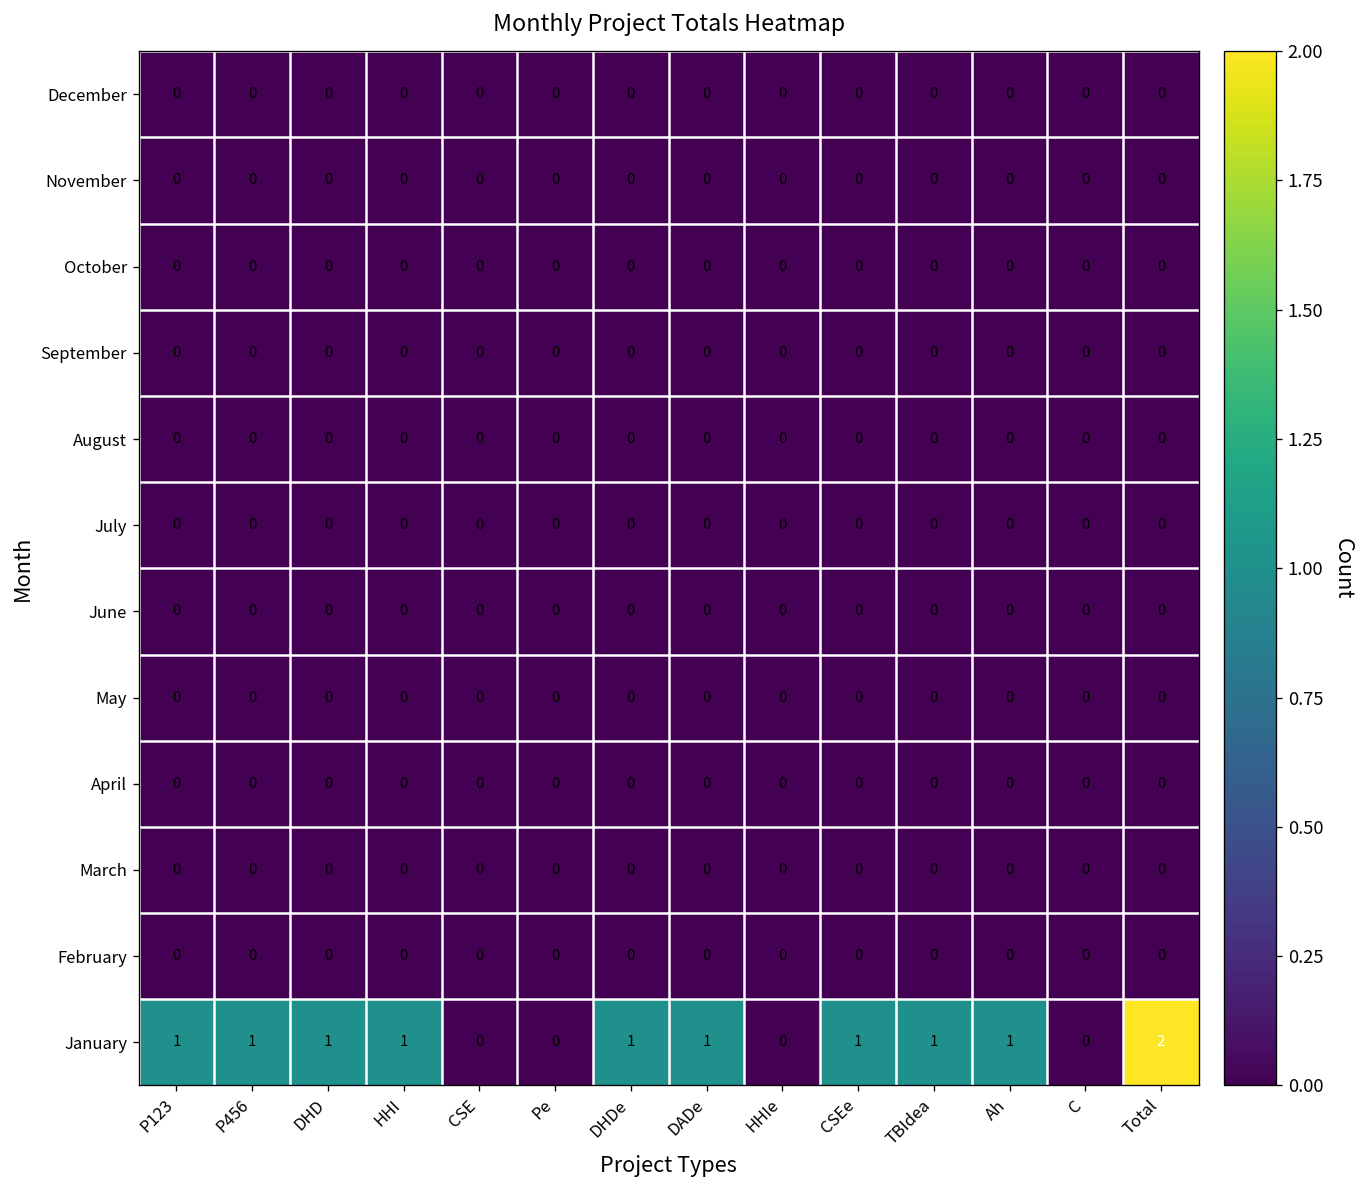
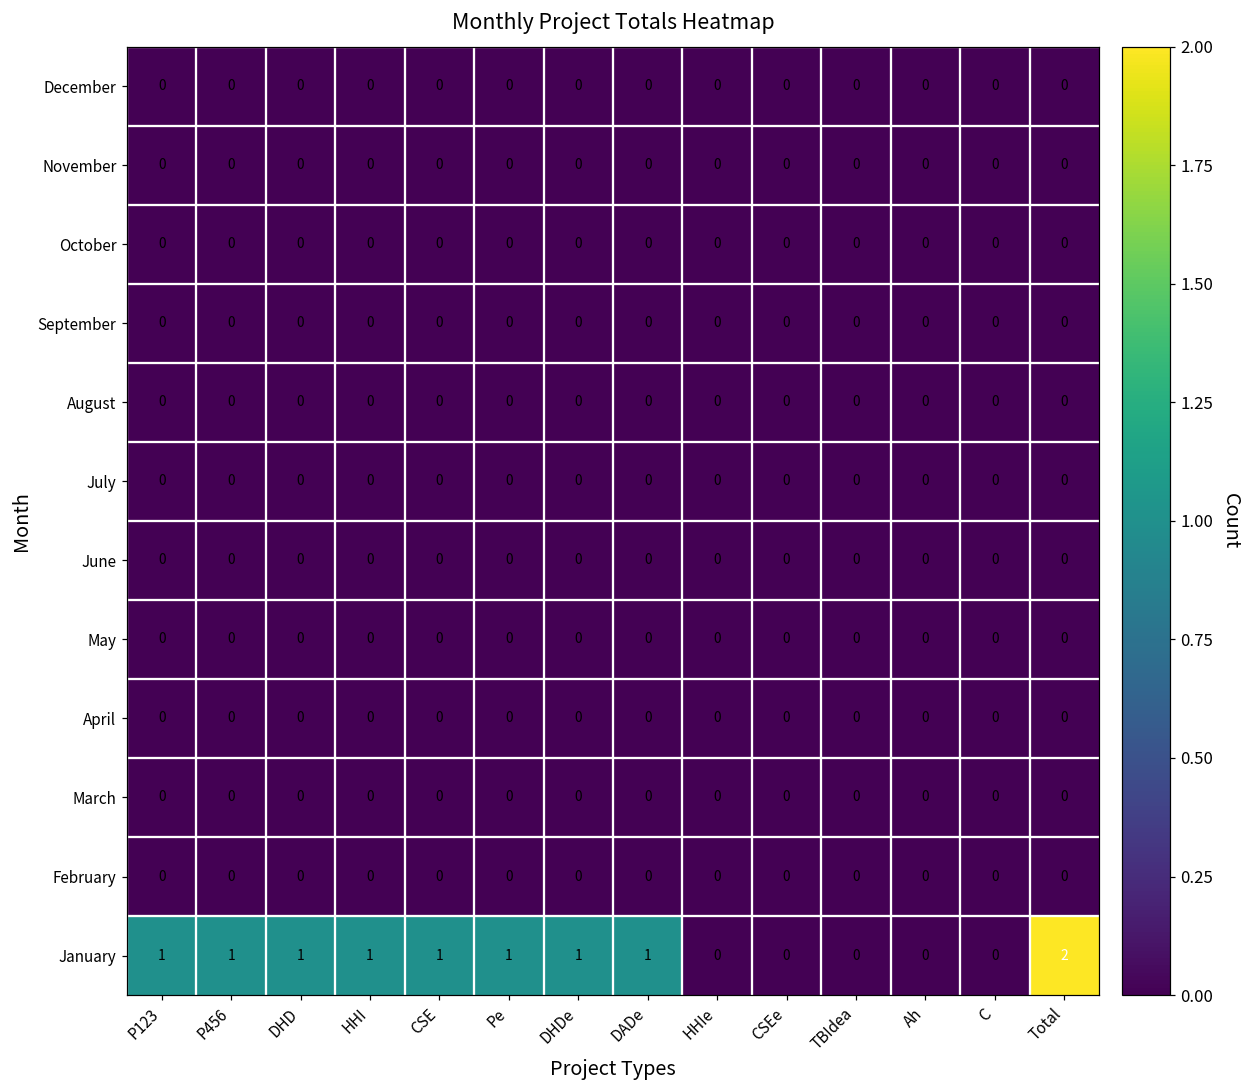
  {
    "December": {
      "P123": 0,
      "P456": 0,
      "DHD": 0,
      "HHI": 0,
      "CSE": 0,
      "Pe": 0,
      "DHDe": 0,
      "DADe": 0,
      "HHIe": 0,
      "CSEe": 0,
      "TBIdea": 0,
      "Ah": 0,
      "C": 0,
      "Total": 0
    },
    "November": {
      "P123": 0,
      "P456": 0,
      "DHD": 0,
      "HHI": 0,
      "CSE": 0,
      "Pe": 0,
      "DHDe": 0,
      "DADe": 0,
      "HHIe": 0,
      "CSEe": 0,
      "TBIdea": 0,
      "Ah": 0,
      "C": 0,
      "Total": 0
    },
    "October": {
      "P123": 0,
      "P456": 0,
      "DHD": 0,
      "HHI": 0,
      "CSE": 0,
      "Pe": 0,
      "DHDe": 0,
      "DADe": 0,
      "HHIe": 0,
      "CSEe": 0,
      "TBIdea": 0,
      "Ah": 0,
      "C": 0,
      "Total": 0
    },
    "September": {
      "P123": 0,
      "P456": 0,
      "DHD": 0,
      "HHI": 0,
      "CSE": 0,
      "Pe": 0,
      "DHDe": 0,
      "DADe": 0,
      "HHIe": 0,
      "CSEe": 0,
      "TBIdea": 0,
      "Ah": 0,
      "C": 0,
      "Total": 0
    },
    "August": {
      "P123": 0,
      "P456": 0,
      "DHD": 0,
      "HHI": 0,
      "CSE": 0,
      "Pe": 0,
      "DHDe": 0,
      "DADe": 0,
      "HHIe": 0,
      "CSEe": 0,
      "TBIdea": 0,
      "Ah": 0,
      "C": 0,
      "Total": 0
    },
    "July": {
      "P123": 0,
      "P456": 0,
      "DHD": 0,
      "HHI": 0,
      "CSE": 0,
      "Pe": 0,
      "DHDe": 0,
      "DADe": 0,
      "HHIe": 0,
      "CSEe": 0,
      "TBIdea": 0,
      "Ah": 0,
      "C": 0,
      "Total": 0
    },
    "June": {
      "P123": 0,
      "P456": 0,
      "DHD": 0,
      "HHI": 0,
      "CSE": 0,
      "Pe": 0,
      "DHDe": 0,
      "DADe": 0,
      "HHIe": 0,
      "CSEe": 0,
      "TBIdea": 0,
      "Ah": 0,
      "C": 0,
      "Total": 0
    },
    "May": {
      "P123": 0,
      "P456": 0,
      "DHD": 0,
      "HHI": 0,
      "CSE": 0,
      "Pe": 0,
      "DHDe": 0,
      "DADe": 0,
      "HHIe": 0,
      "CSEe": 0,
      "TBIdea": 0,
      "Ah": 0,
      "C": 0,
      "Total": 0
    },
    "April": {
      "P123": 0,
      "P456": 0,
      "DHD": 0,
      "HHI": 0,
      "CSE": 0,
      "Pe": 0,
      "DHDe": 0,
      "DADe": 0,
      "HHIe": 0,
      "CSEe": 0,
      "TBIdea": 0,
      "Ah": 0,
      "C": 0,
      "Total": 0
    },
    "March": {
      "P123": 0,
      "P456": 0,
      "DHD": 0,
      "HHI": 0,
      "CSE": 0,
      "Pe": 0,
      "DHDe": 0,
      "DADe": 0,
      "HHIe": 0,
      "CSEe": 0,
      "TBIdea": 0,
      "Ah": 0,
      "C": 0,
      "Total": 0
    },
    "February": {
      "P123": 0,
      "P456": 0,
      "DHD": 0,
      "HHI": 0,
      "CSE": 0,
      "Pe": 0,
      "DHDe": 0,
      "DADe": 0,
      "HHIe": 0,
      "CSEe": 0,
      "TBIdea": 0,
      "Ah": 0,
      "C": 0,
      "Total": 0
    },
    "January": {
      "P123": 1,
      "P456": 1,
      "DHD": 1,
      "HHI": 1,
-     "CSE": 0,
-     "Pe": 0,
+     "CSE": 1,
+     "Pe": 1,
      "DHDe": 1,
      "DADe": 1,
      "HHIe": 0,
-     "CSEe": 1,
-     "TBIdea": 1,
-     "Ah": 1,
+     "CSEe": 0,
+     "TBIdea": 0,
+     "Ah": 0,
      "C": 0,
      "Total": 2
    }
  }
